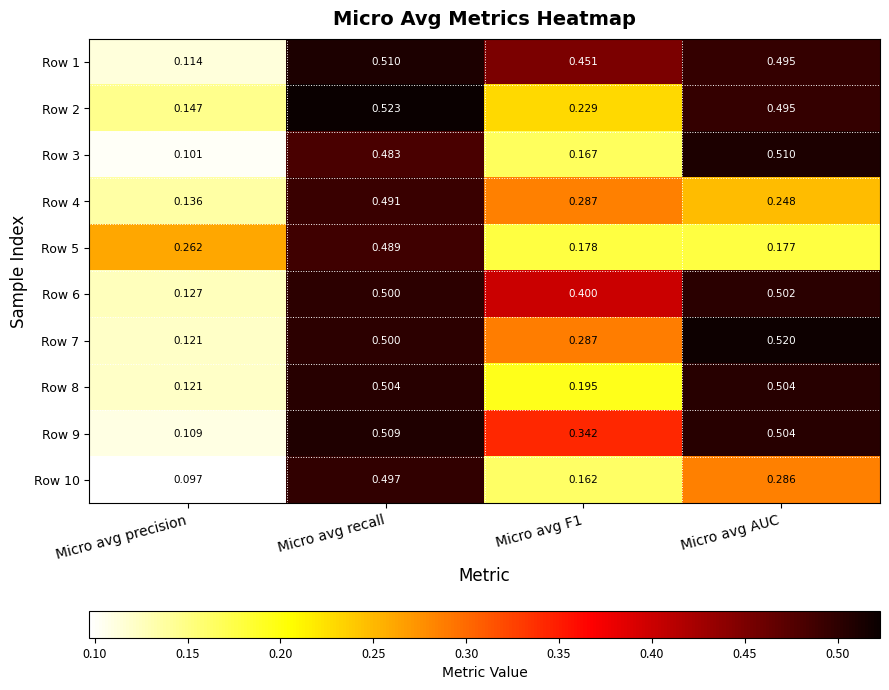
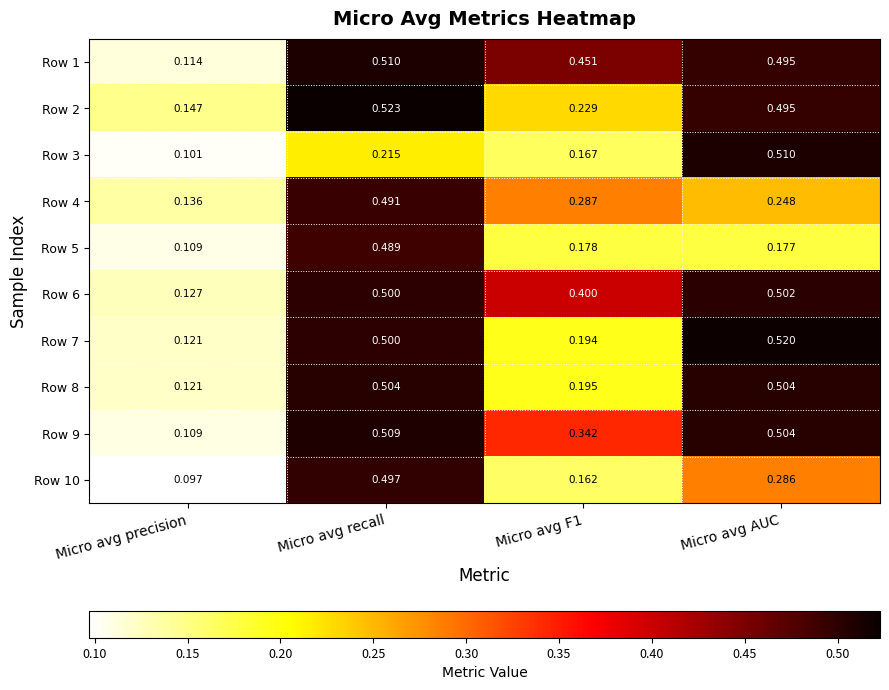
  {
    "Row 1": {
      "Micro avg precision": 0.114,
      "Micro avg recall": 0.510,
      "Micro avg F1": 0.451,
      "Micro avg AUC": 0.495
    },
    "Row 2": {
      "Micro avg precision": 0.147,
      "Micro avg recall": 0.523,
      "Micro avg F1": 0.229,
      "Micro avg AUC": 0.495
    },
    "Row 3": {
      "Micro avg precision": 0.101,
-     "Micro avg recall": 0.483,
+     "Micro avg recall": 0.215,
      "Micro avg F1": 0.167,
      "Micro avg AUC": 0.510
    },
    "Row 4": {
      "Micro avg precision": 0.136,
      "Micro avg recall": 0.491,
      "Micro avg F1": 0.287,
      "Micro avg AUC": 0.248
    },
    "Row 5": {
-     "Micro avg precision": 0.262,
+     "Micro avg precision": 0.109,
      "Micro avg recall": 0.489,
      "Micro avg F1": 0.178,
      "Micro avg AUC": 0.177
    },
    "Row 6": {
      "Micro avg precision": 0.127,
      "Micro avg recall": 0.500,
      "Micro avg F1": 0.400,
      "Micro avg AUC": 0.502
    },
    "Row 7": {
      "Micro avg precision": 0.121,
      "Micro avg recall": 0.500,
-     "Micro avg F1": 0.287,
+     "Micro avg F1": 0.194,
      "Micro avg AUC": 0.520
    },
    "Row 8": {
      "Micro avg precision": 0.121,
      "Micro avg recall": 0.504,
      "Micro avg F1": 0.195,
      "Micro avg AUC": 0.504
    },
    "Row 9": {
      "Micro avg precision": 0.109,
      "Micro avg recall": 0.509,
      "Micro avg F1": 0.342,
      "Micro avg AUC": 0.504
    },
    "Row 10": {
      "Micro avg precision": 0.097,
      "Micro avg recall": 0.497,
      "Micro avg F1": 0.162,
      "Micro avg AUC": 0.286
    }
  }
